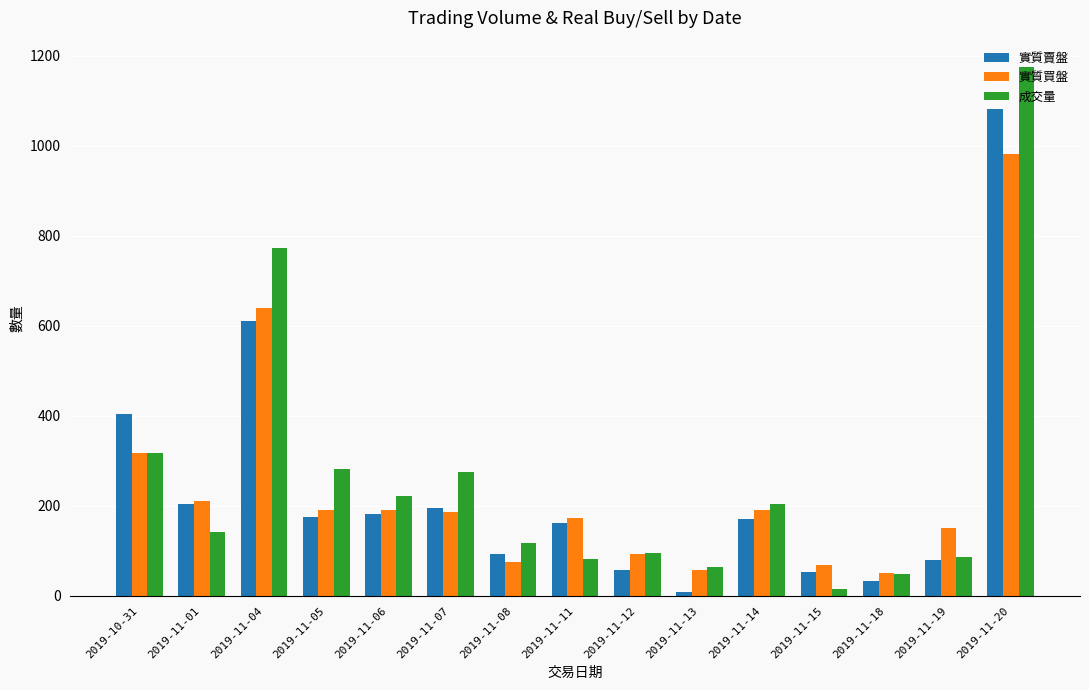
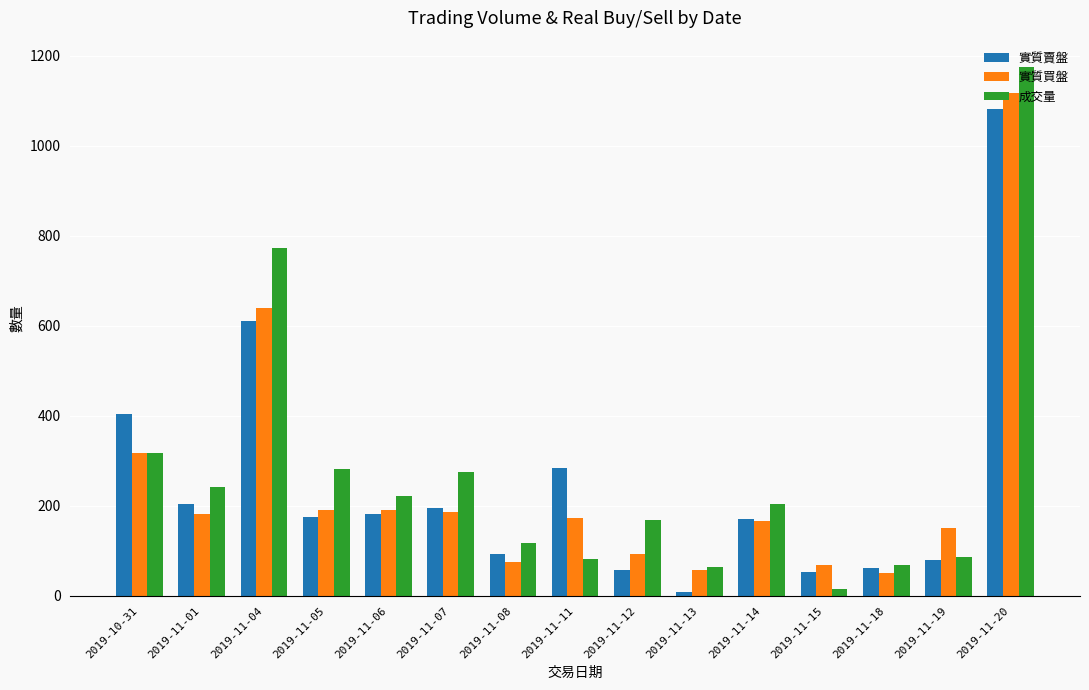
  {
    "實質賣盤": {
      "2019-10-31": 400,
      "2019-11-01": 210,
      "2019-11-04": 610,
      "2019-11-05": 180,
      "2019-11-06": 180,
      "2019-11-07": 200,
      "2019-11-08": 90,
-     "2019-11-11": 160,
+     "2019-11-11": 290,
      "2019-11-12": 60,
      "2019-11-13": 10,
      "2019-11-14": 170,
      "2019-11-15": 50,
-     "2019-11-18": 30,
+     "2019-11-18": 60,
      "2019-11-19": 80,
      "2019-11-20": 1080
    },
    "實質買盤": {
      "2019-10-31": 320,
-     "2019-11-01": 210,
+     "2019-11-01": 180,
      "2019-11-04": 640,
      "2019-11-05": 190,
      "2019-11-06": 190,
      "2019-11-07": 190,
      "2019-11-08": 80,
      "2019-11-11": 170,
      "2019-11-12": 90,
      "2019-11-13": 60,
-     "2019-11-14": 190,
+     "2019-11-14": 170,
      "2019-11-15": 70,
      "2019-11-18": 50,
      "2019-11-19": 150,
-     "2019-11-20": 980
+     "2019-11-20": 1120
    },
    "成交量": {
      "2019-10-31": 320,
-     "2019-11-01": 140,
+     "2019-11-01": 240,
      "2019-11-04": 770,
      "2019-11-05": 280,
      "2019-11-06": 220,
      "2019-11-07": 280,
      "2019-11-08": 120,
      "2019-11-11": 80,
-     "2019-11-12": 100,
+     "2019-11-12": 170,
      "2019-11-13": 60,
      "2019-11-14": 200,
      "2019-11-15": 20,
-     "2019-11-18": 50,
+     "2019-11-18": 70,
      "2019-11-19": 90,
      "2019-11-20": 1180
    }
  }
